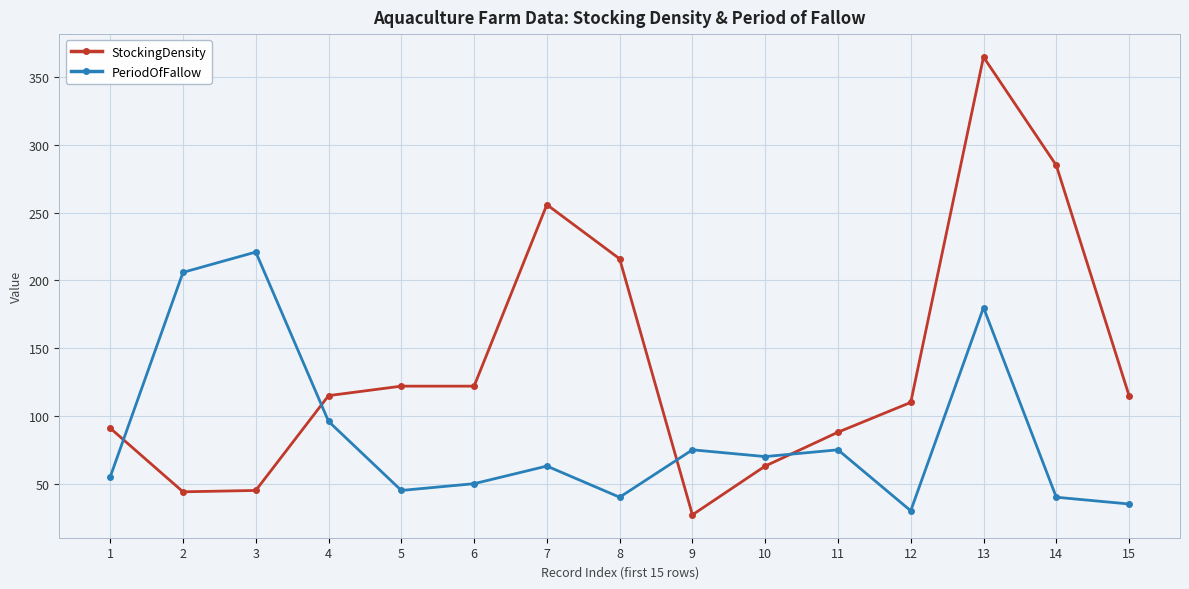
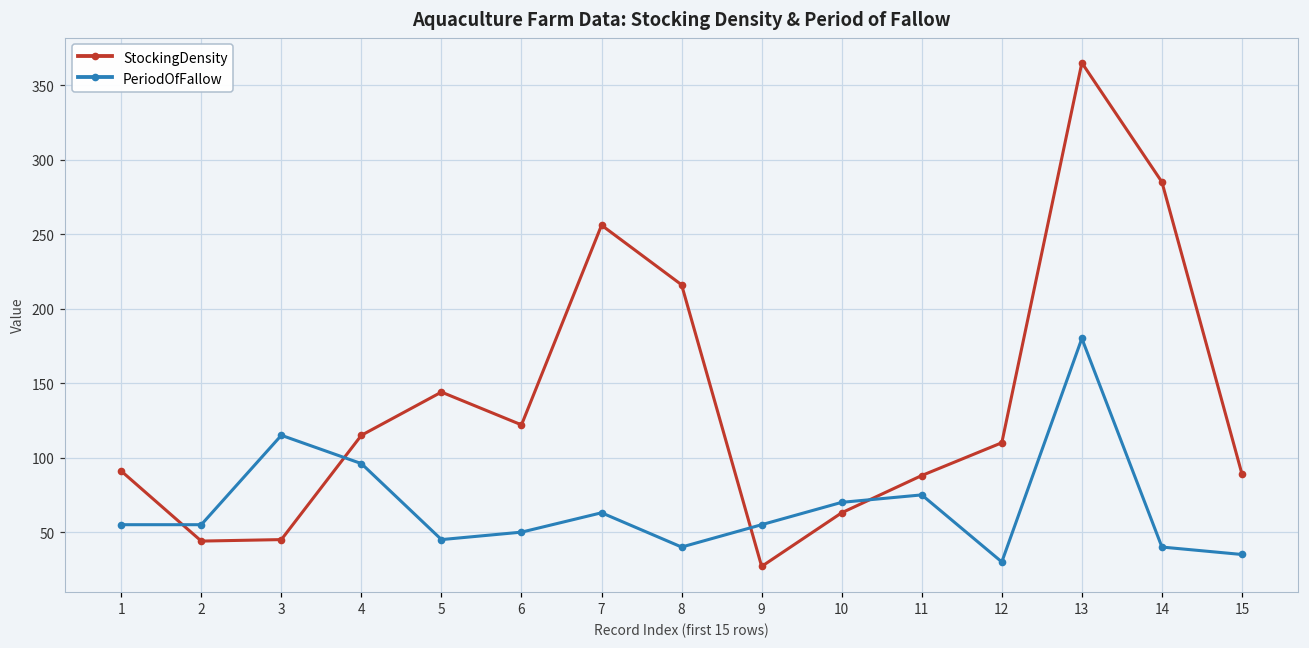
  {
    "StockingDensity": {
      "1": 91,
      "2": 44,
      "3": 45,
      "4": 115,
-     "5": 122,
+     "5": 144,
      "6": 122,
      "7": 256,
      "8": 216,
      "9": 27,
      "10": 63,
      "11": 88,
      "12": 110,
      "13": 365,
      "14": 285,
-     "15": 115
+     "15": 89
    },
    "PeriodOfFallow": {
      "1": 55,
-     "2": 206,
-     "3": 221,
+     "2": 55,
+     "3": 115,
      "4": 96,
      "5": 45,
      "6": 50,
      "7": 63,
      "8": 40,
-     "9": 75,
+     "9": 55,
      "10": 70,
      "11": 75,
      "12": 30,
      "13": 180,
      "14": 40,
      "15": 35
    }
  }
